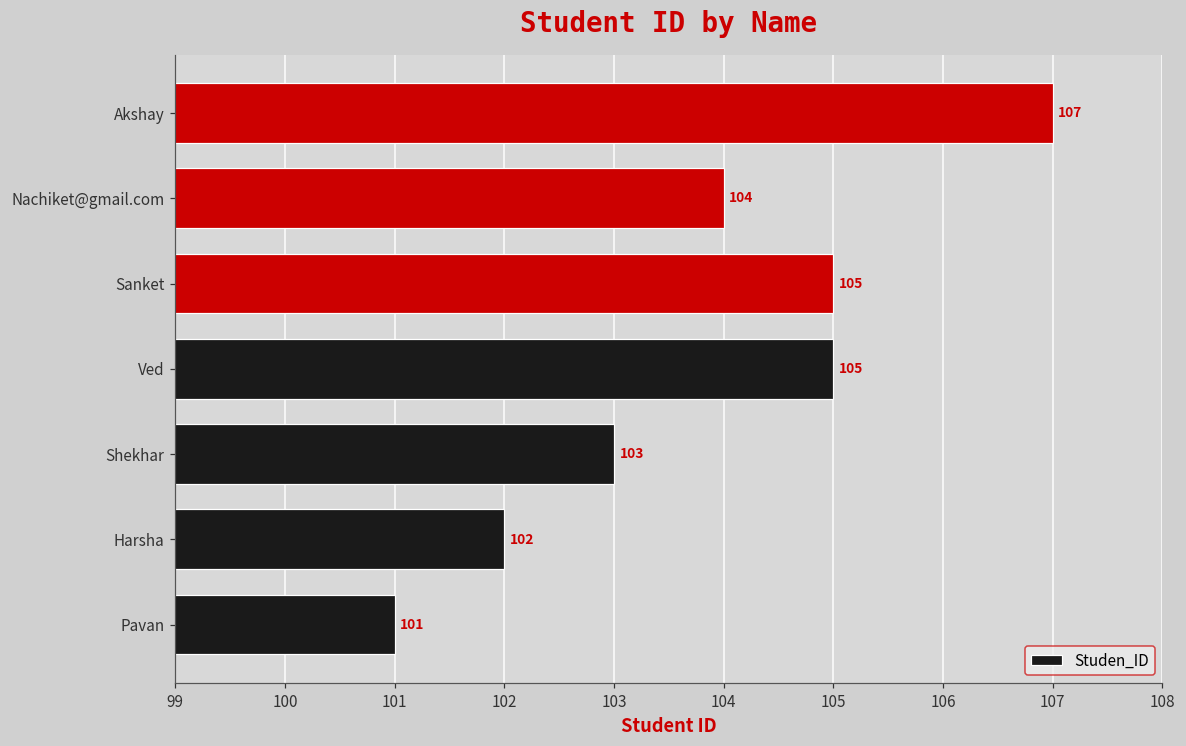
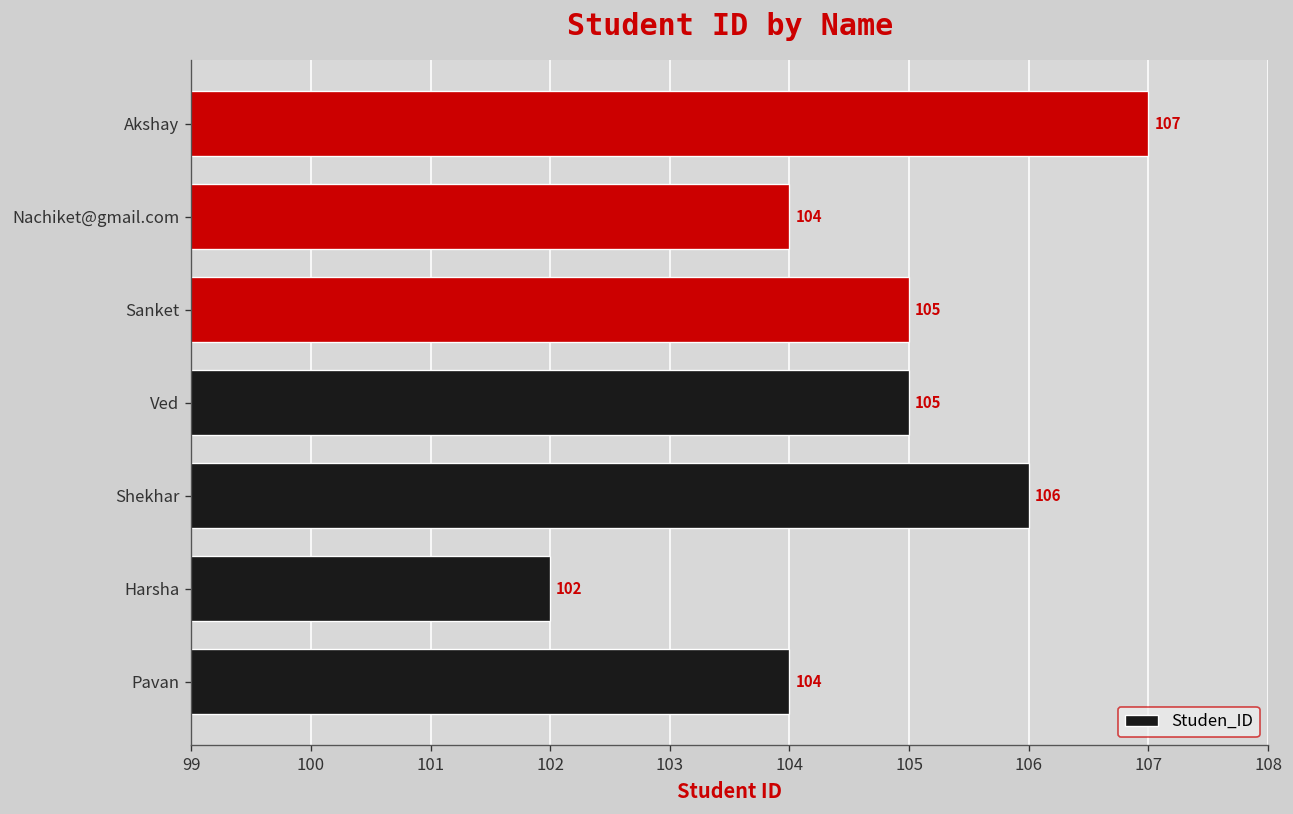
  {
    "Akshay": 107,
    "Nachiket@gmail.com": 104,
    "Sanket": 105,
    "Ved": 105,
-   "Shekhar": 103,
+   "Shekhar": 106,
    "Harsha": 102,
-   "Pavan": 101
+   "Pavan": 104
  }
